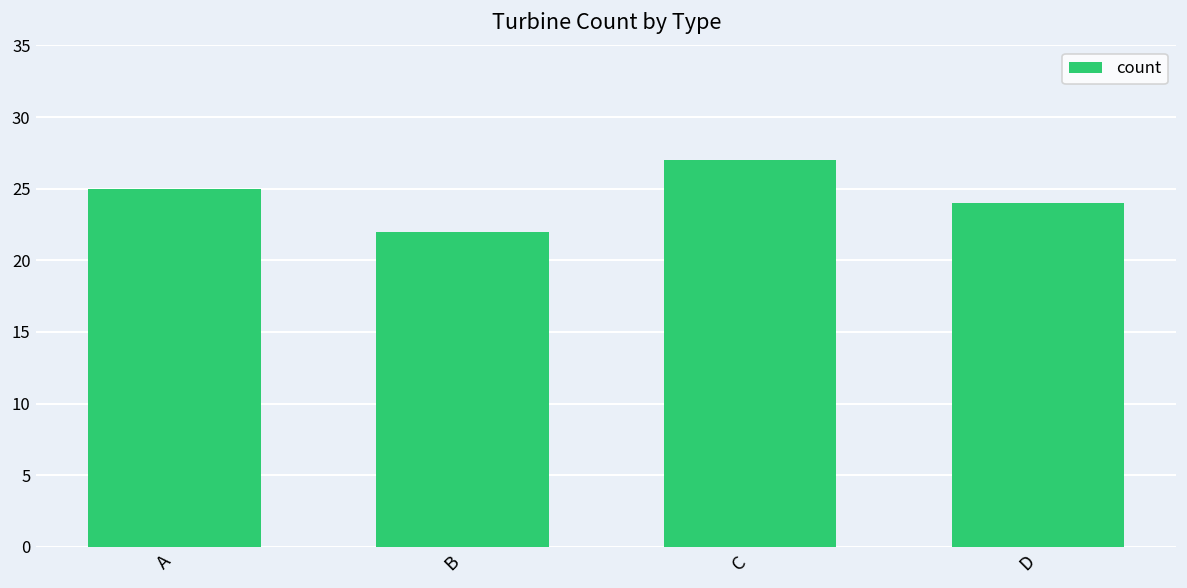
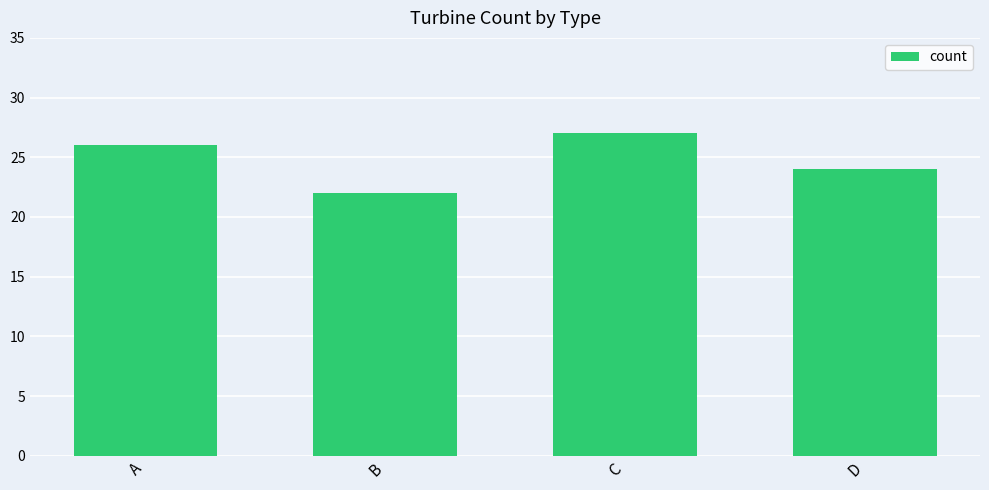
  {
-   "A": 25,
+   "A": 26,
    "B": 22,
    "C": 27,
    "D": 24
  }
